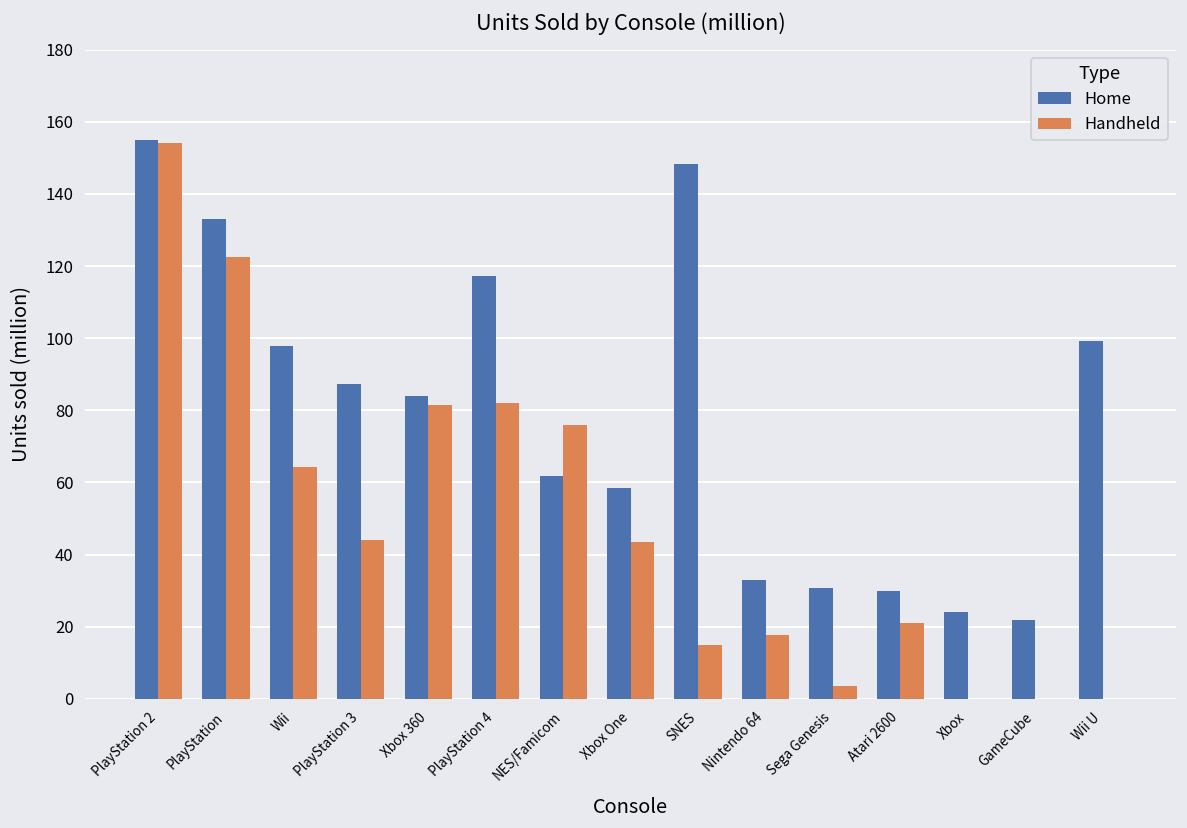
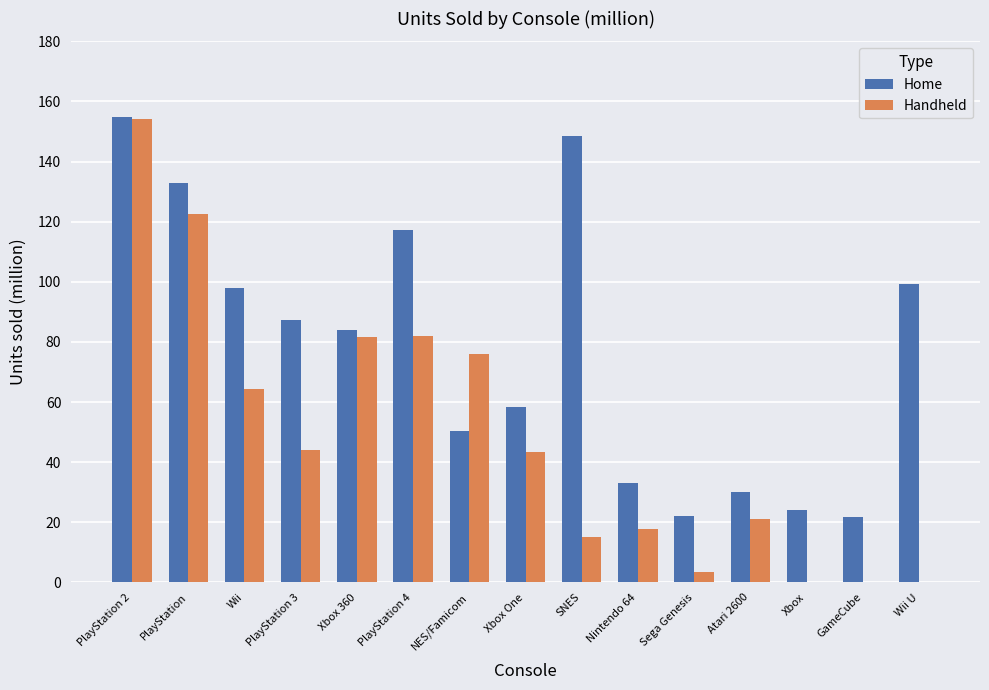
  {
    "Home": {
      "PlayStation 2": 155,
      "PlayStation": 133,
      "Wii": 98,
      "PlayStation 3": 87,
      "Xbox 360": 84,
      "PlayStation 4": 117,
-     "NES/Famicom": 62,
+     "NES/Famicom": 50,
      "Xbox One": 59,
      "SNES": 148,
      "Nintendo 64": 33,
-     "Sega Genesis": 31,
+     "Sega Genesis": 22,
      "Atari 2600": 30,
      "Xbox": 24,
      "GameCube": 22,
      "Wii U": 99
    },
    "Handheld": {
      "PlayStation 2": 154,
      "PlayStation": 123,
      "Wii": 64,
      "PlayStation 3": 44,
      "Xbox 360": 82,
      "PlayStation 4": 82,
      "NES/Famicom": 76,
      "Xbox One": 43,
      "SNES": 15,
      "Nintendo 64": 18,
      "Sega Genesis": 4,
      "Atari 2600": 21,
      "Xbox": 0,
      "GameCube": 0,
      "Wii U": 0
    }
  }
